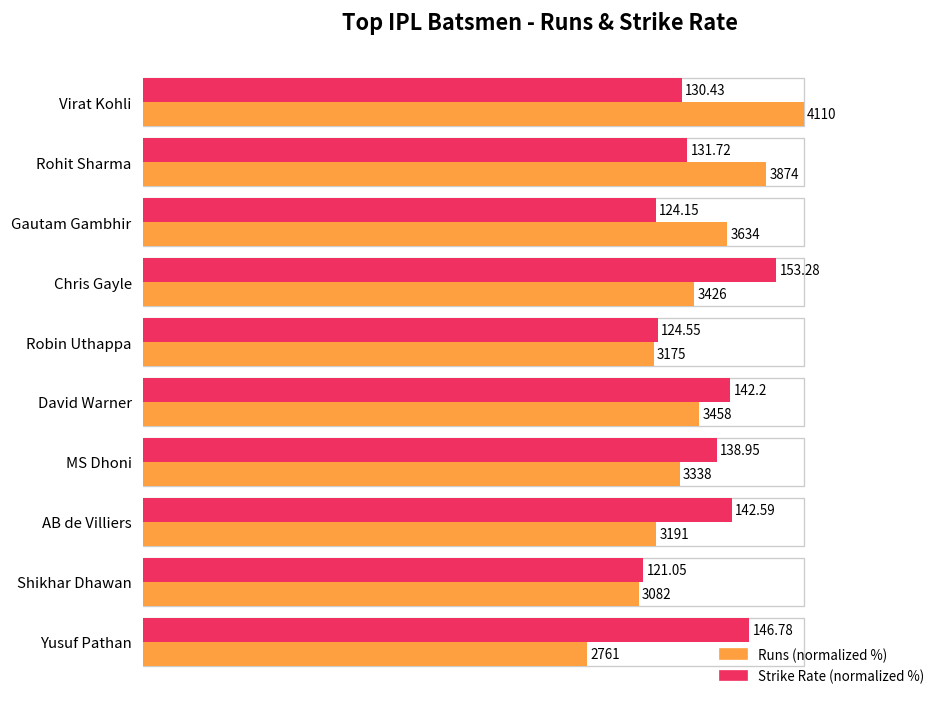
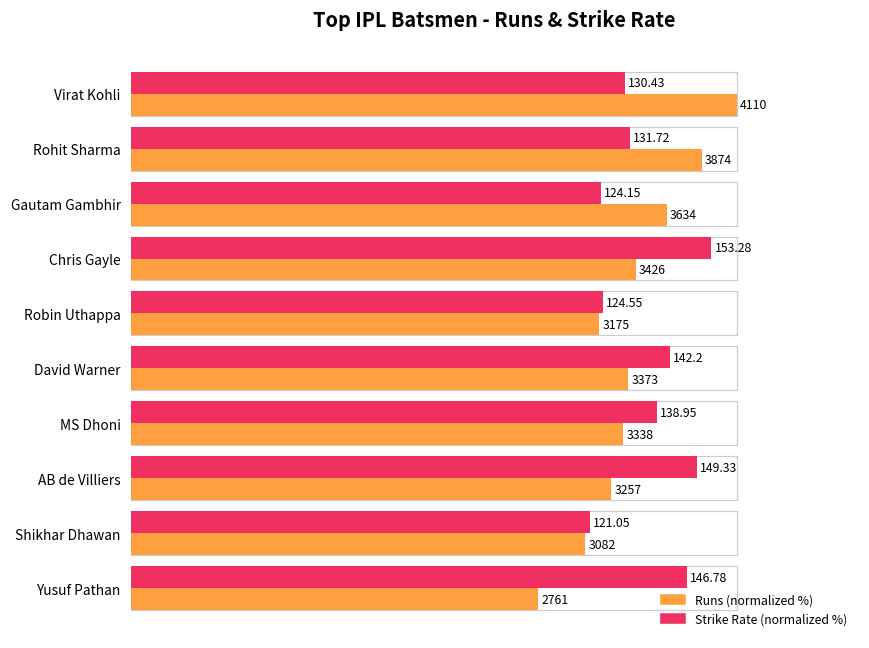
  {
    "Runs (normalized %)": {
-     "David Warner": 3458,
-     "AB de Villiers": 3191
+     "David Warner": 3373,
+     "AB de Villiers": 3257
    },
    "Strike Rate (normalized %)": {
-     "AB de Villiers": 142.59
+     "AB de Villiers": 149.33
    }
  }
